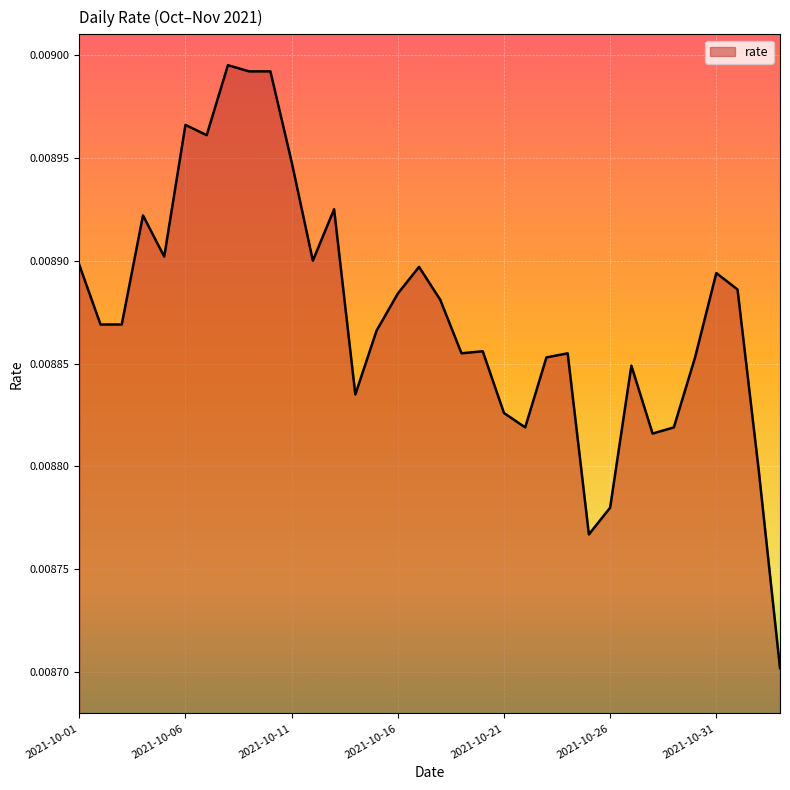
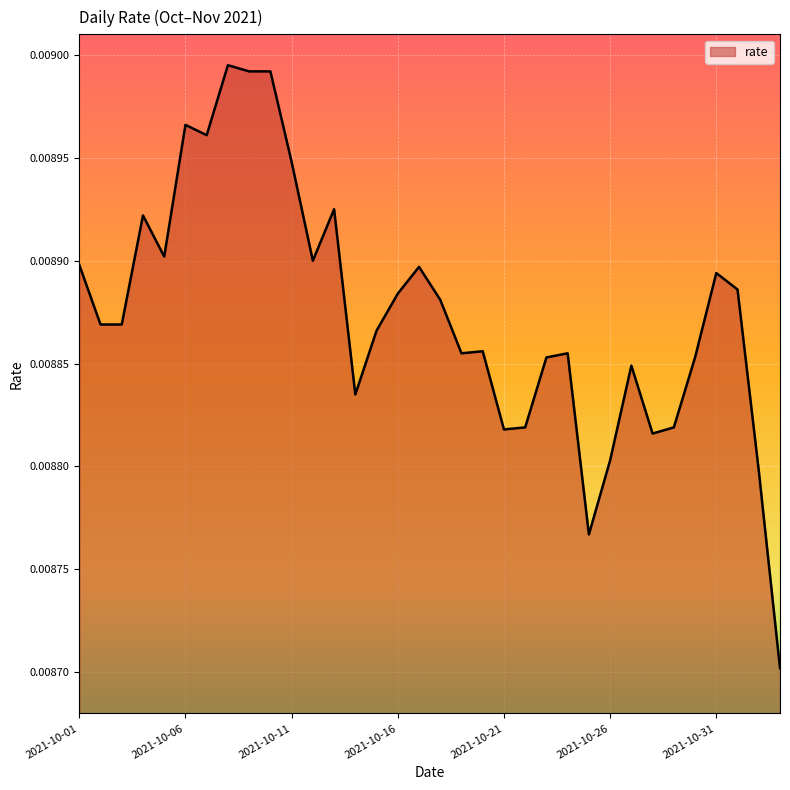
  {
    "2021-10-01": 0.008898,
    "2021-10-06": 0.008966,
    "2021-10-11": 0.008948,
    "2021-10-16": 0.008884,
-   "2021-10-21": 0.008826,
-   "2021-10-26": 0.008780,
+   "2021-10-21": 0.008818,
+   "2021-10-26": 0.008803,
    "2021-10-31": 0.008894
  }
